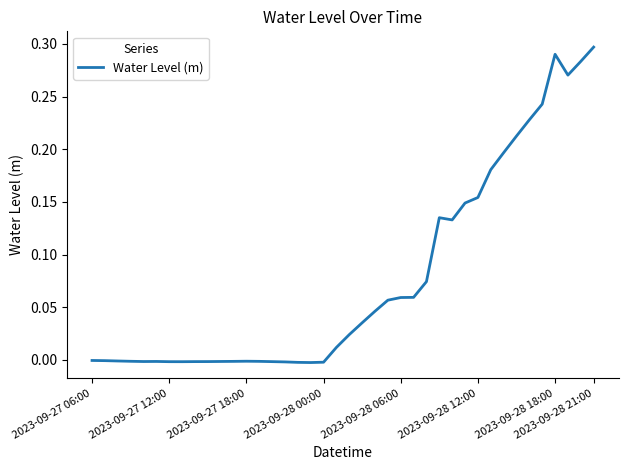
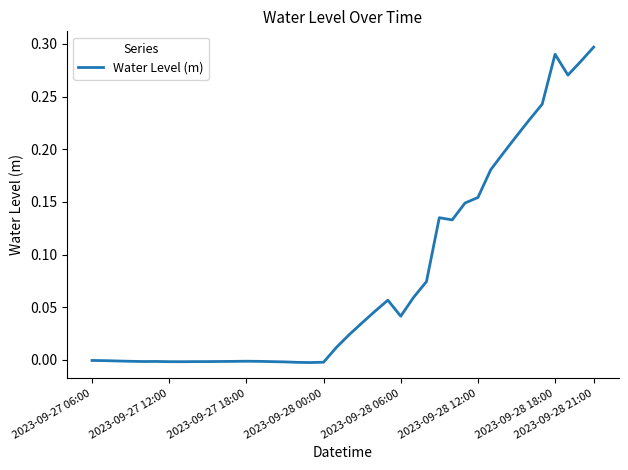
  {
    "2023-09-27 06:00": -0.001,
    "2023-09-27 12:00": -0.002,
    "2023-09-27 18:00": -0.001,
    "2023-09-28 00:00": -0.002,
-   "2023-09-28 06:00": 0.059,
+   "2023-09-28 06:00": 0.042,
    "2023-09-28 12:00": 0.154,
    "2023-09-28 18:00": 0.290,
    "2023-09-28 21:00": 0.297
  }
